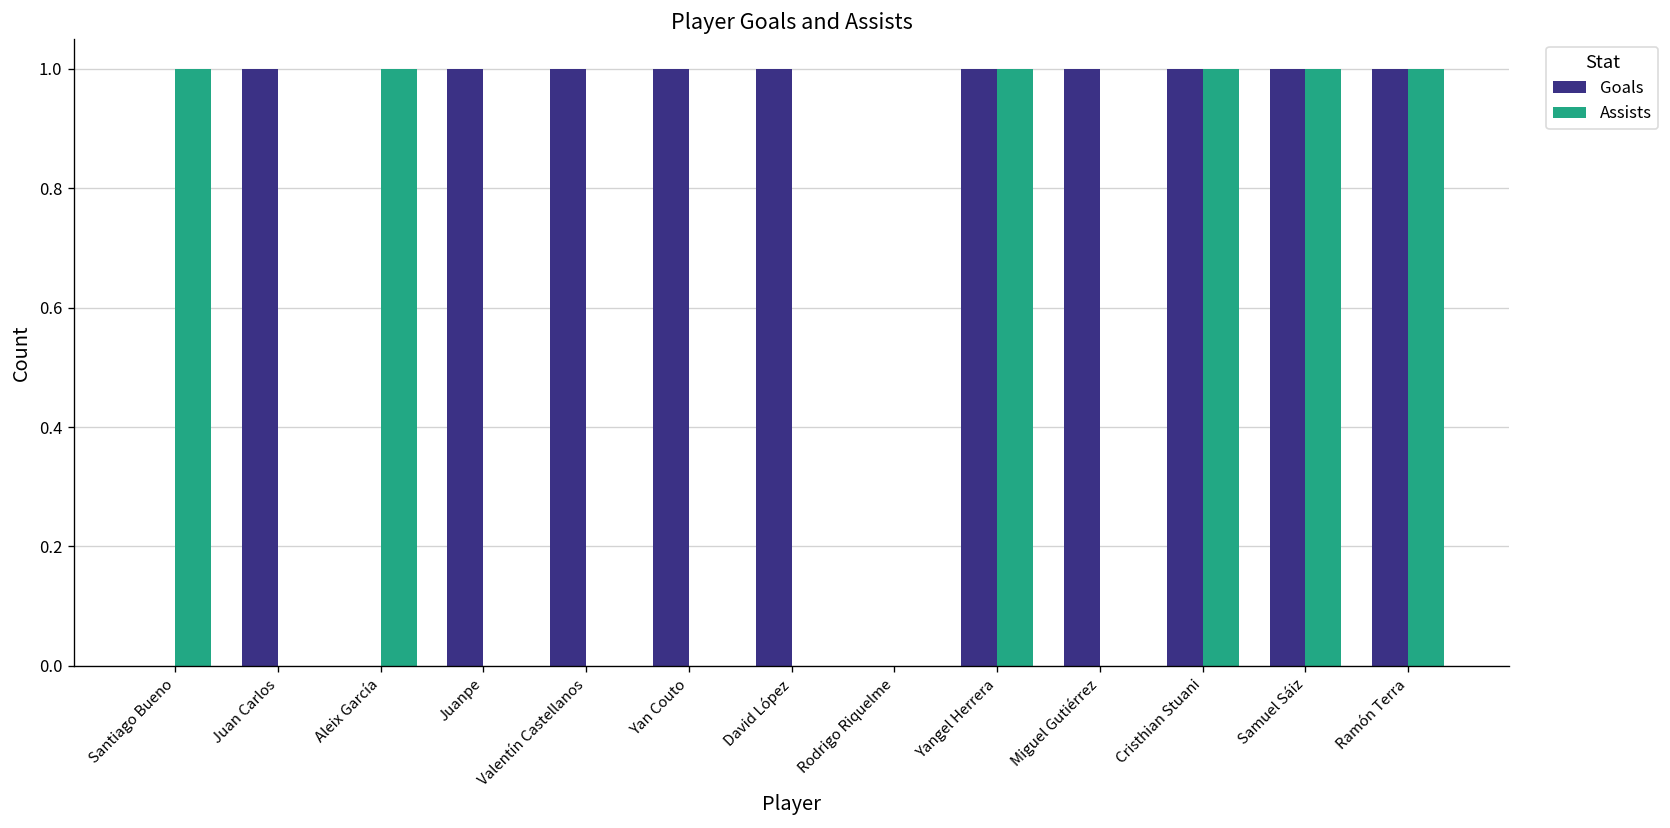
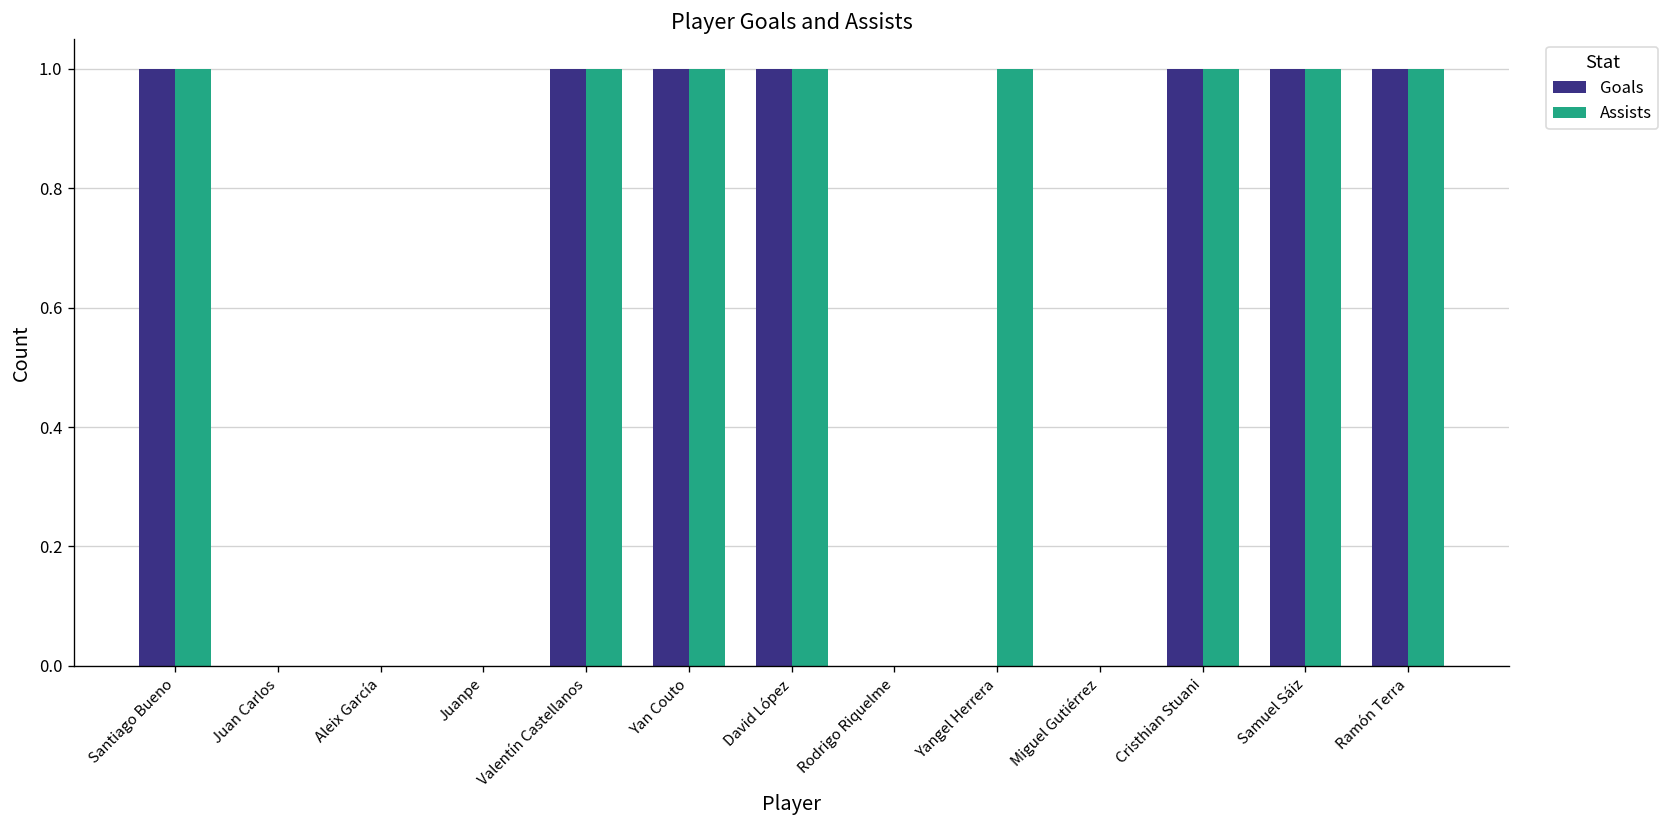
  {
    "Goals": {
-     "Santiago Bueno": 0,
-     "Juan Carlos": 1,
+     "Santiago Bueno": 1,
+     "Juan Carlos": 0,
      "Aleix García": 0,
-     "Juanpe": 1,
+     "Juanpe": 0,
      "Valentín Castellanos": 1,
      "Yan Couto": 1,
      "David López": 1,
      "Rodrigo Riquelme": 0,
-     "Yangel Herrera": 1,
-     "Miguel Gutiérrez": 1,
+     "Yangel Herrera": 0,
+     "Miguel Gutiérrez": 0,
      "Cristhian Stuani": 1,
      "Samuel Sáiz": 1,
      "Ramón Terra": 1
    },
    "Assists": {
      "Santiago Bueno": 1,
      "Juan Carlos": 0,
-     "Aleix García": 1,
+     "Aleix García": 0,
      "Juanpe": 0,
-     "Valentín Castellanos": 0,
-     "Yan Couto": 0,
-     "David López": 0,
+     "Valentín Castellanos": 1,
+     "Yan Couto": 1,
+     "David López": 1,
      "Rodrigo Riquelme": 0,
      "Yangel Herrera": 1,
      "Miguel Gutiérrez": 0,
      "Cristhian Stuani": 1,
      "Samuel Sáiz": 1,
      "Ramón Terra": 1
    }
  }
